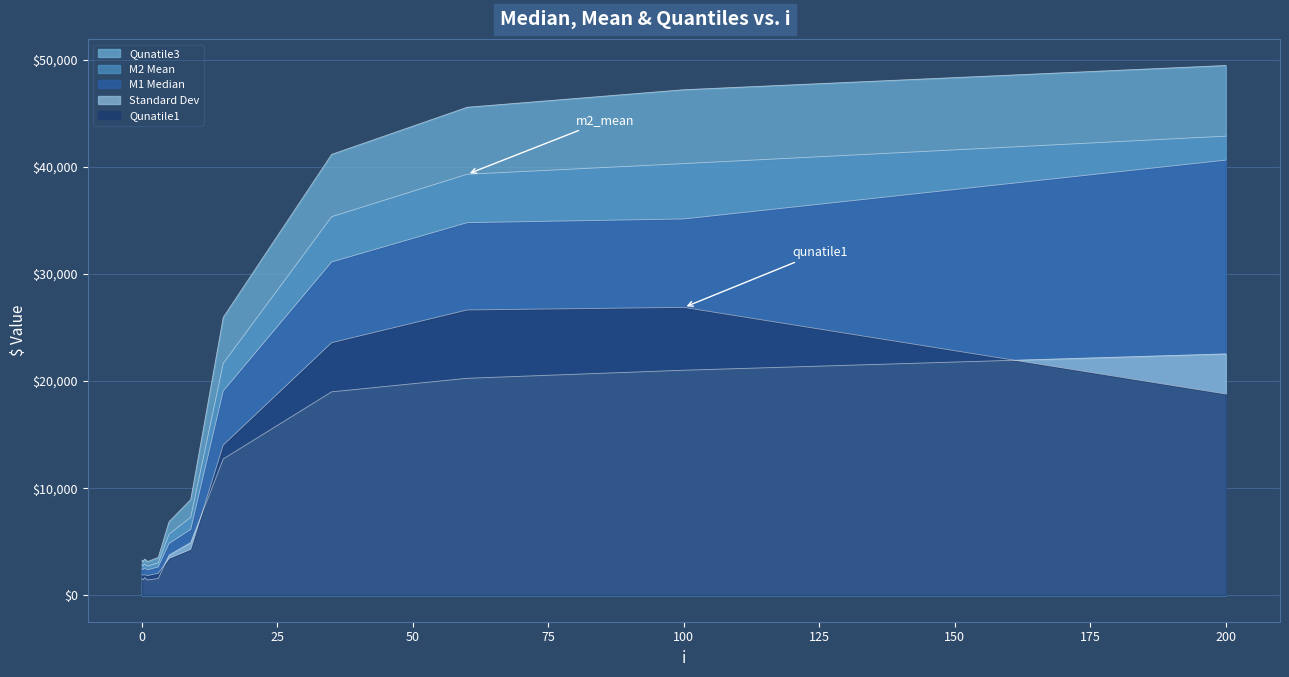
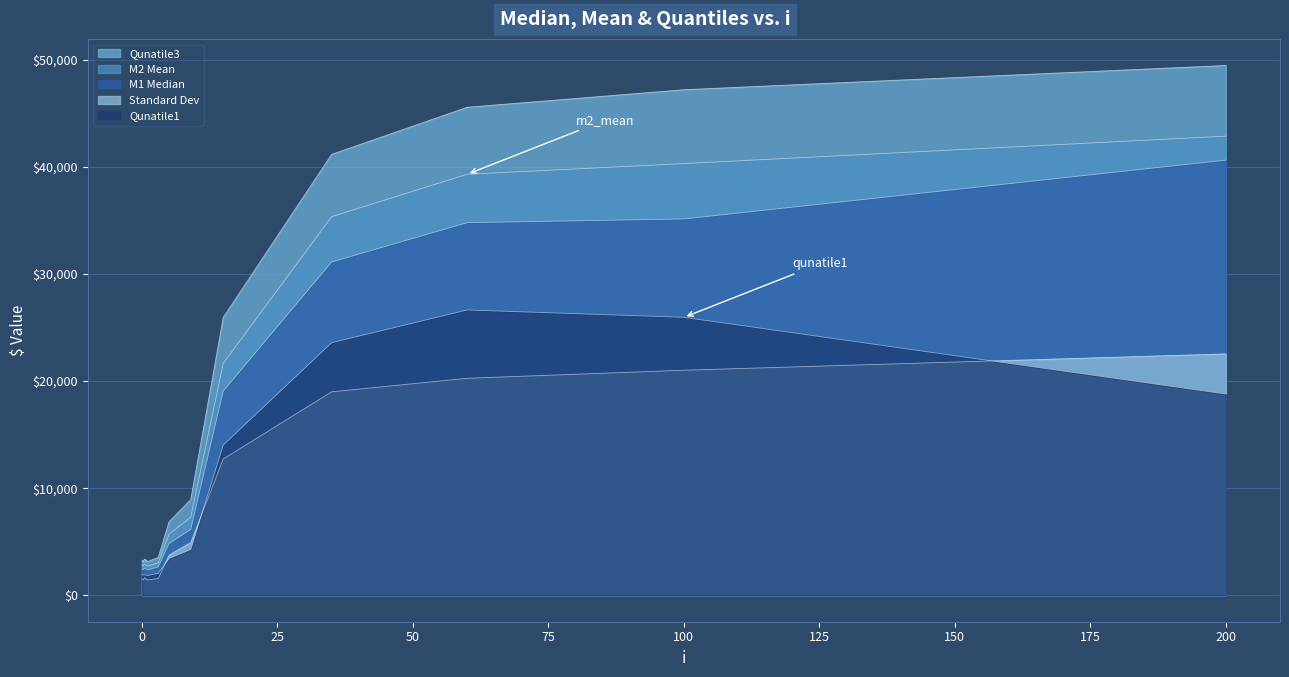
  {
    "M1 Median": {
      "0": "$2,400",
      "100": "$35,100",
      "200": "$40,600"
    },
    "Qunatile1": {
      "0": "$1,900",
-     "100": "$26,900",
+     "100": "$26,000",
      "200": "$18,800"
    }
  }
